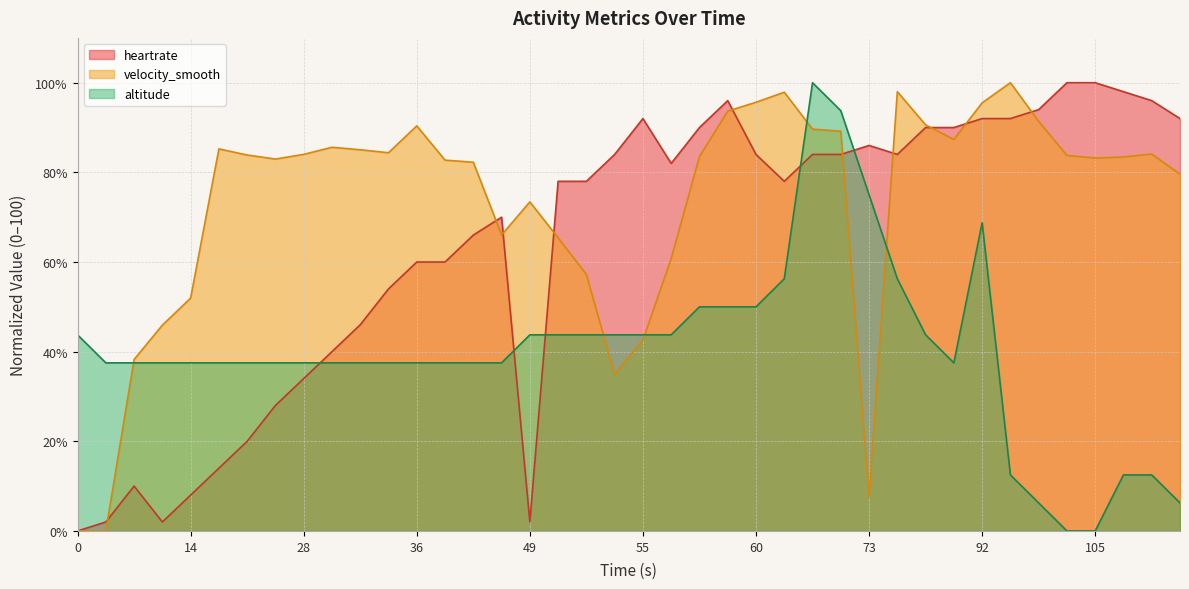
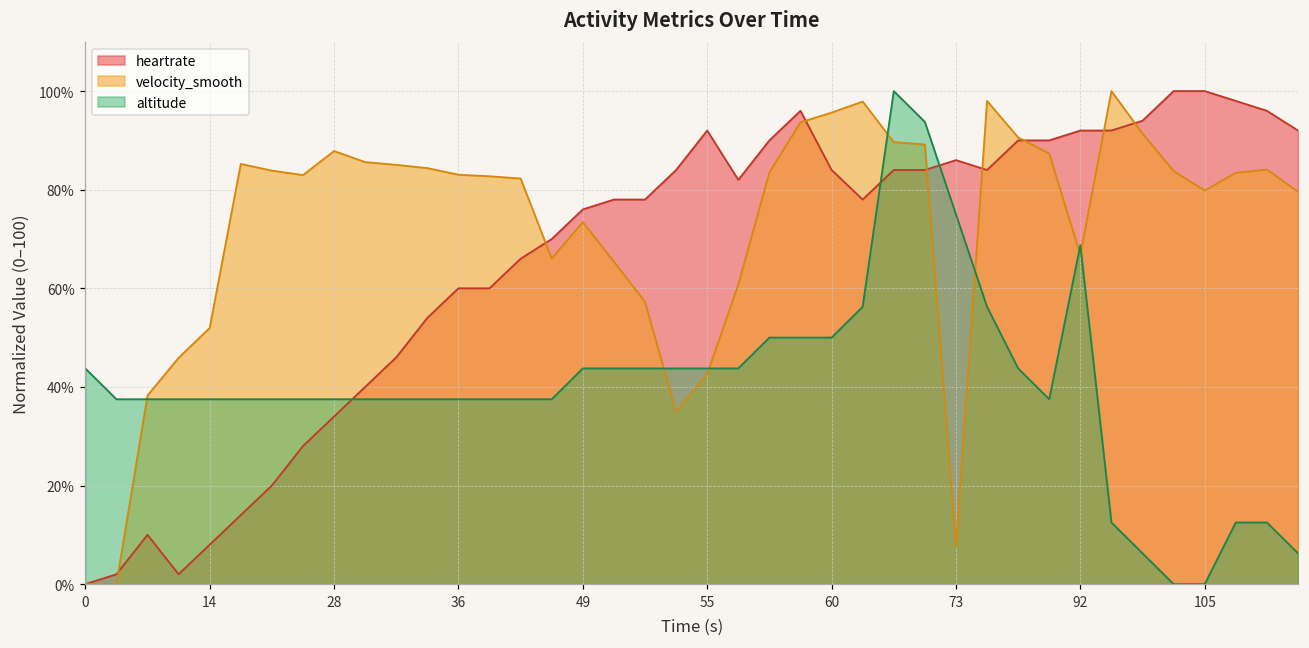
  {
    "heartrate": {
      "28": "34%",
      "36": "60%",
-     "49": "2%",
+     "49": "76%",
      "55": "92%",
      "60": "84%",
      "73": "86%",
      "92": "92%",
      "105": "100%"
    },
    "velocity_smooth": {
-     "28": "84%",
-     "36": "90%",
+     "28": "88%",
+     "36": "83%",
      "49": "73%",
      "55": "43%",
      "60": "96%",
      "73": "8%",
-     "92": "96%",
-     "105": "83%"
+     "92": "67%",
+     "105": "80%"
    },
    "altitude": {
      "0": "44%",
      "28": "37%",
      "36": "37%",
      "49": "44%",
      "55": "44%",
      "60": "50%",
      "73": "75%",
      "92": "69%",
      "105": "0%"
    }
  }
